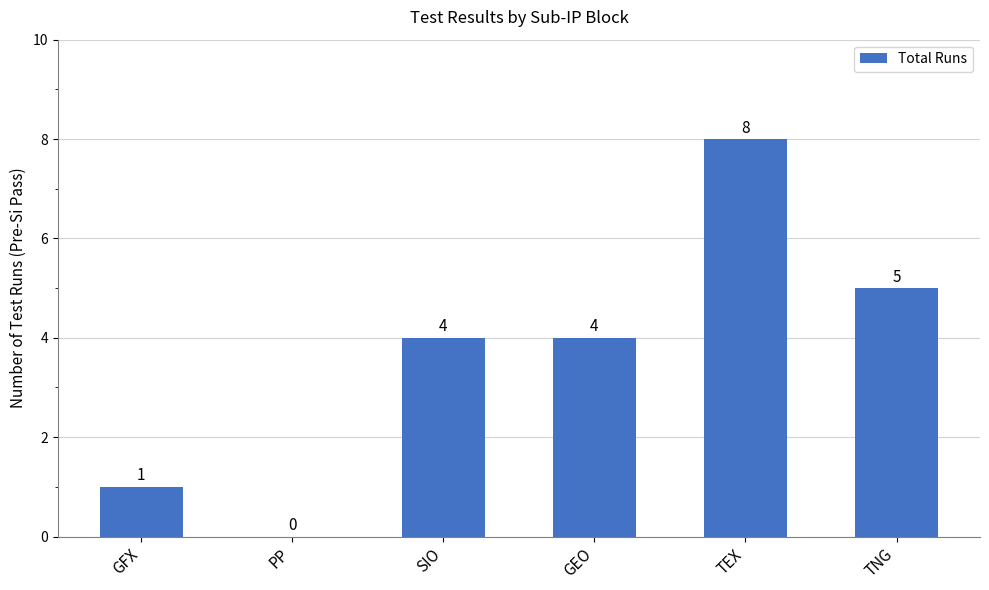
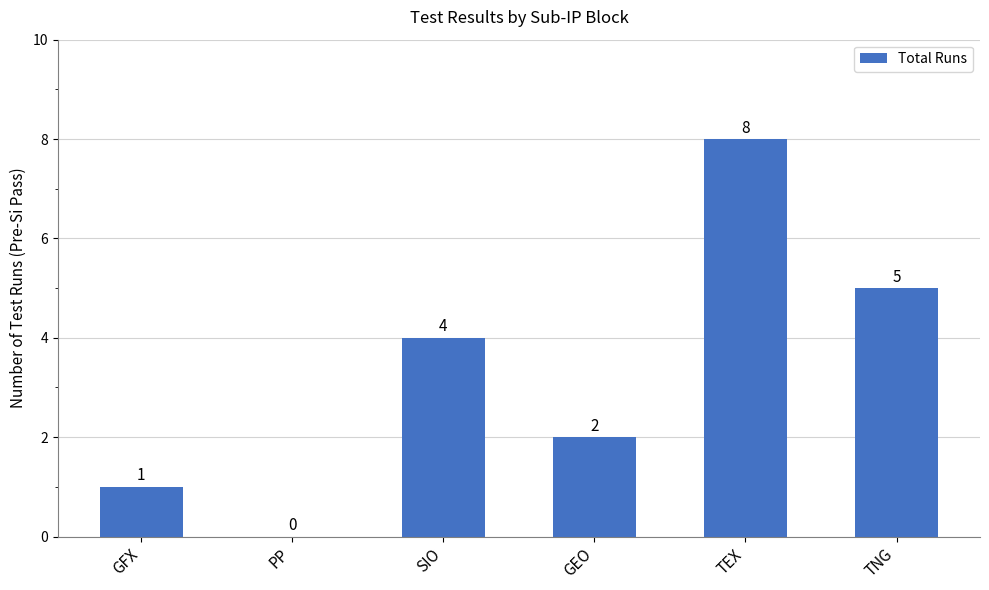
  {
    "GFX": 1,
    "PP": 0,
    "SIO": 4,
-   "GEO": 4,
+   "GEO": 2,
    "TEX": 8,
    "TNG": 5
  }
